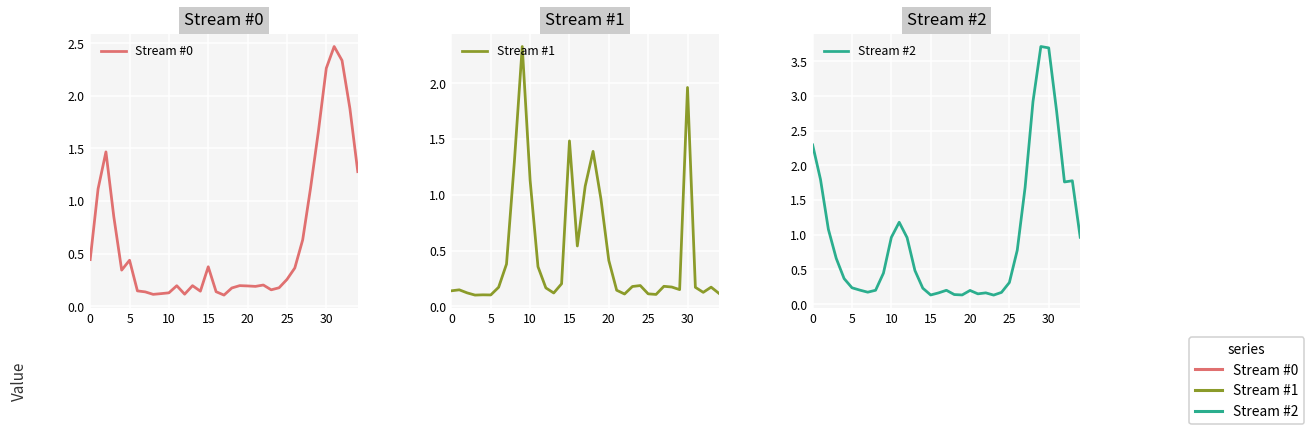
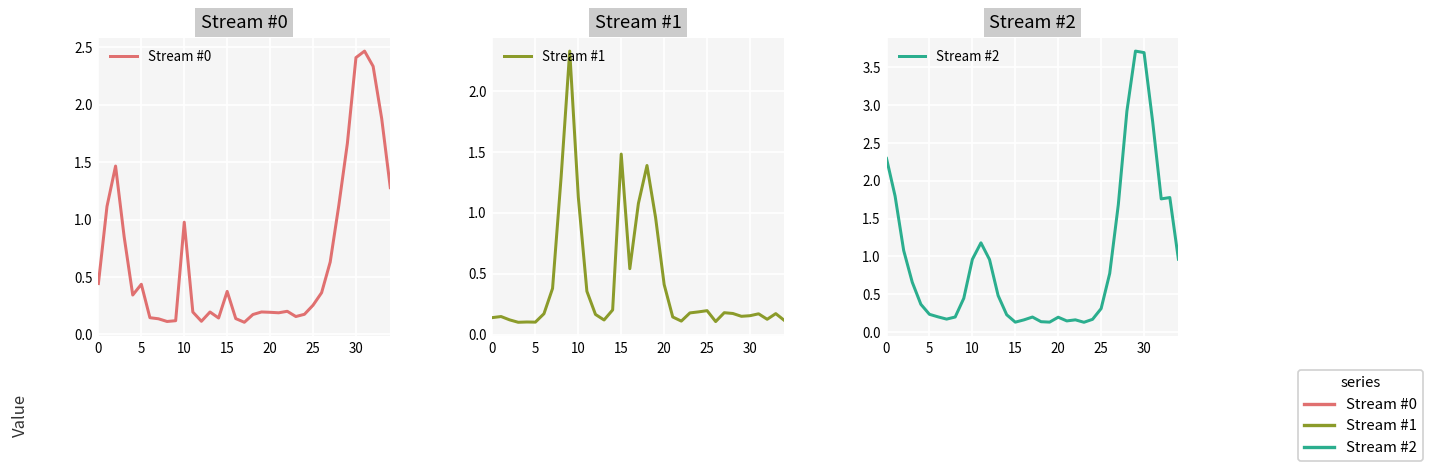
  {
    "Stream #0": {
      "0": 0.4,
      "5": 0.4,
-     "10": 0.1,
+     "10": 1.0,
      "15": 0.4,
      "20": 0.2,
      "25": 0.3,
-     "30": 2.3
+     "30": 2.4
    },
    "Stream #1": {
      "0": 0.14,
      "5": 0.10,
      "10": 1.13,
      "15": 1.48,
      "20": 0.41,
-     "25": 0.11,
-     "30": 1.96
+     "25": 0.20,
+     "30": 0.16
    }
  }
